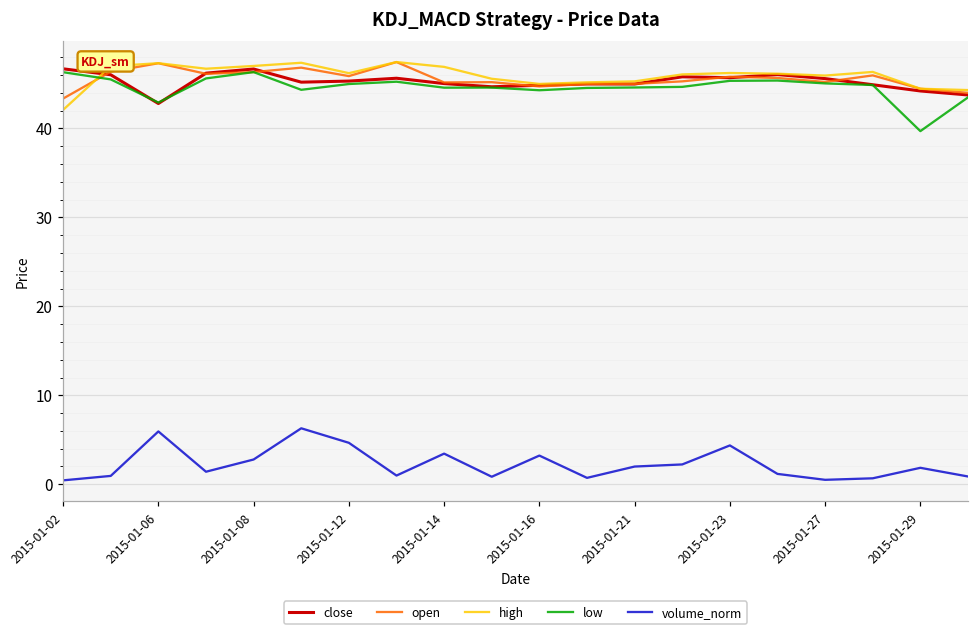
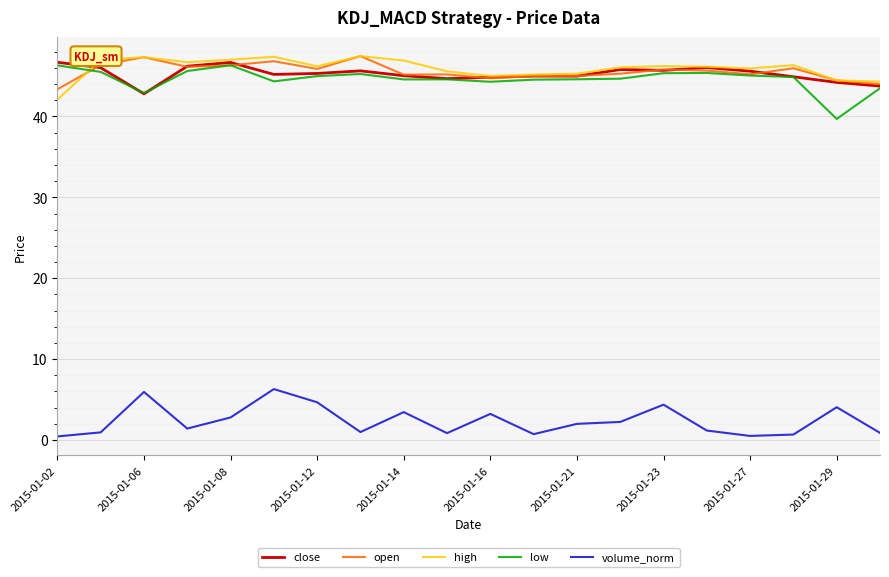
  {
    "close": {
      "2015-01-02": 47,
      "2015-01-08": 47,
      "2015-01-12": 45,
      "2015-01-27": 46
    },
    "open": {
      "2015-01-02": 43,
      "2015-01-12": 46
    },
    "high": {
      "2015-01-02": 42,
      "2015-01-08": 47,
      "2015-01-12": 46,
      "2015-01-14": 47,
      "2015-01-23": 46,
      "2015-01-27": 46
    },
    "low": {
      "2015-01-02": 46,
      "2015-01-12": 45,
      "2015-01-14": 45,
      "2015-01-16": 44,
      "2015-01-21": 45,
      "2015-01-23": 45,
      "2015-01-29": 40
    },
    "volume_norm": {
      "2015-01-02": 0,
      "2015-01-06": 6,
      "2015-01-08": 3,
      "2015-01-12": 5,
      "2015-01-14": 3,
      "2015-01-16": 3,
      "2015-01-21": 2,
      "2015-01-23": 4,
      "2015-01-27": 0,
-     "2015-01-29": 2
+     "2015-01-29": 4
    }
  }
